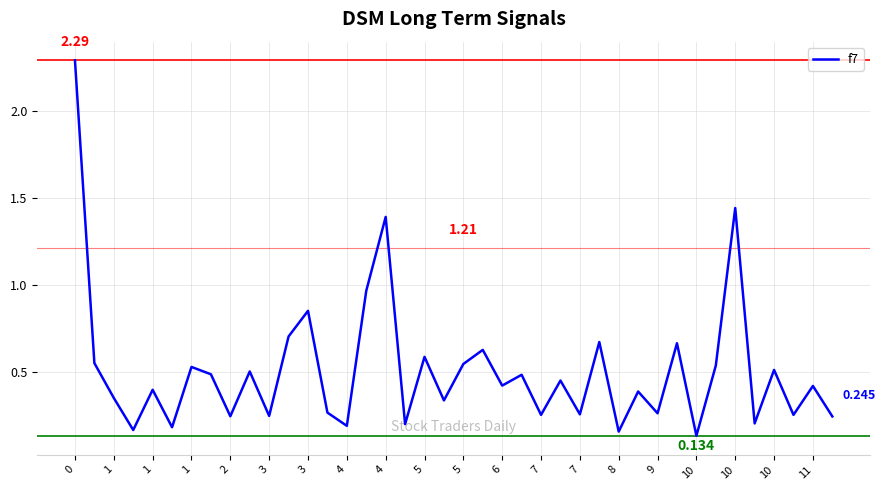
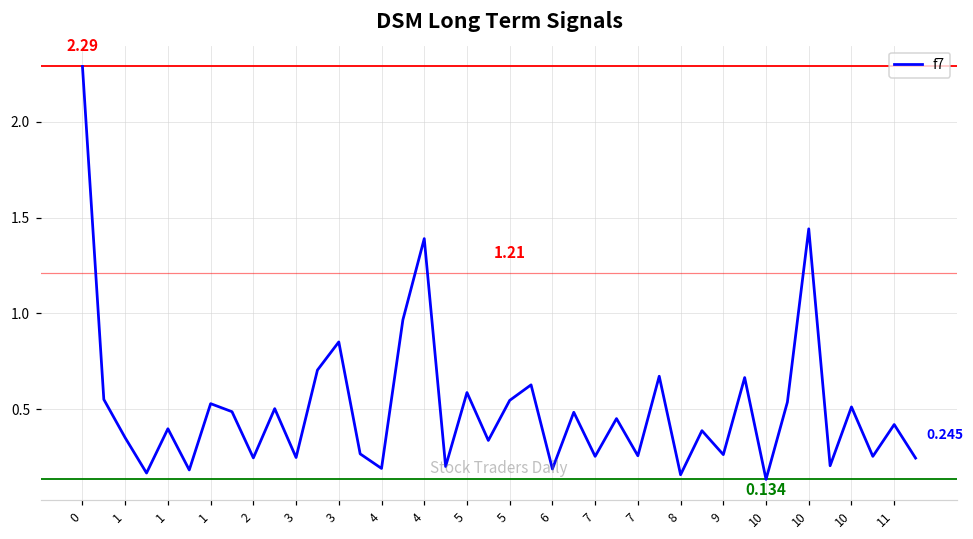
  {
    "2": 0.25,
-   "6": 0.42,
+   "6": 0.19,
    "8": 0.16
  }
